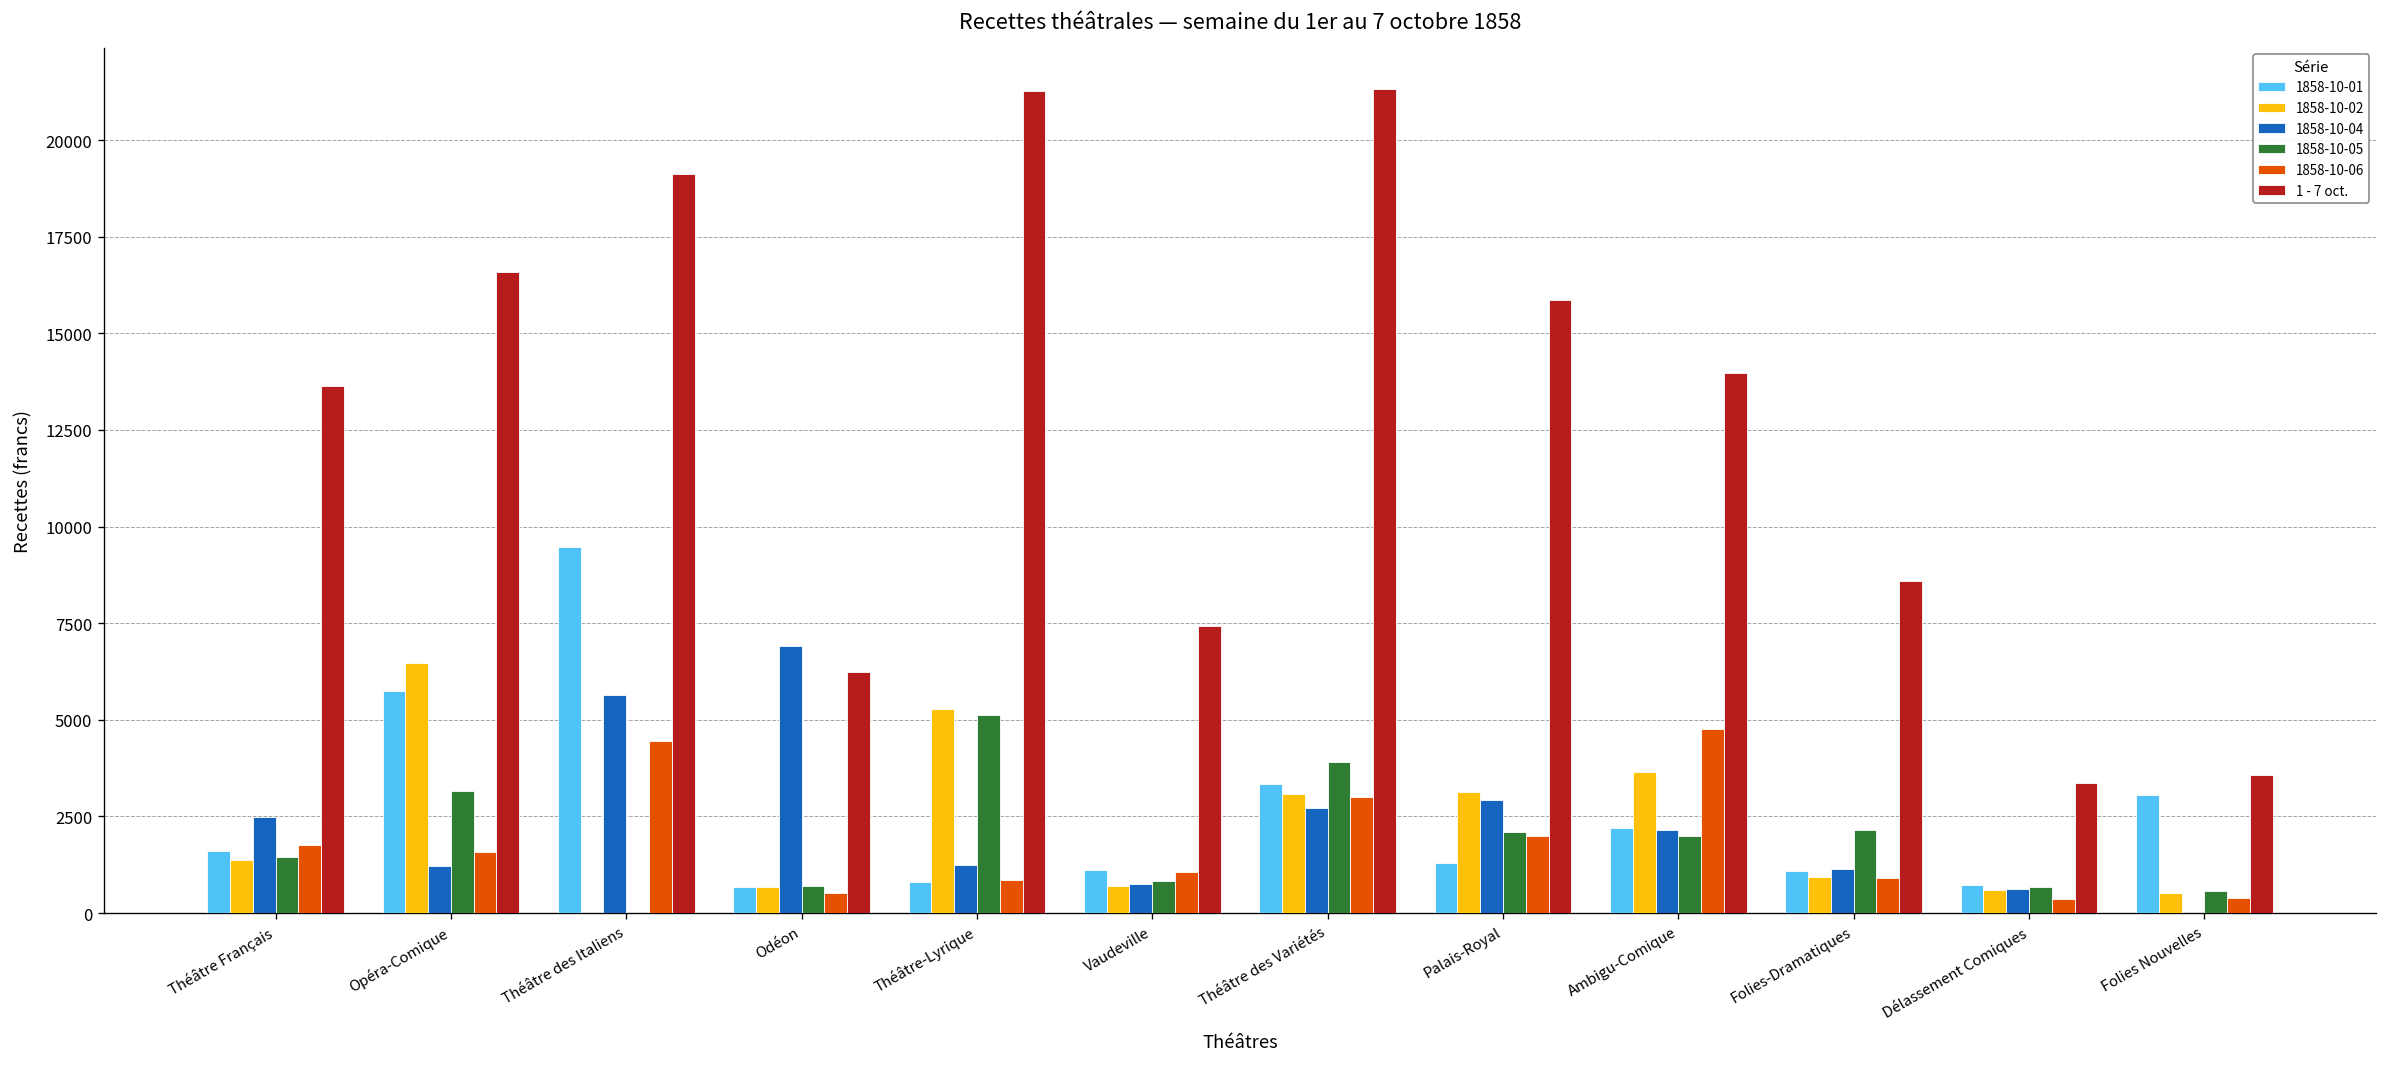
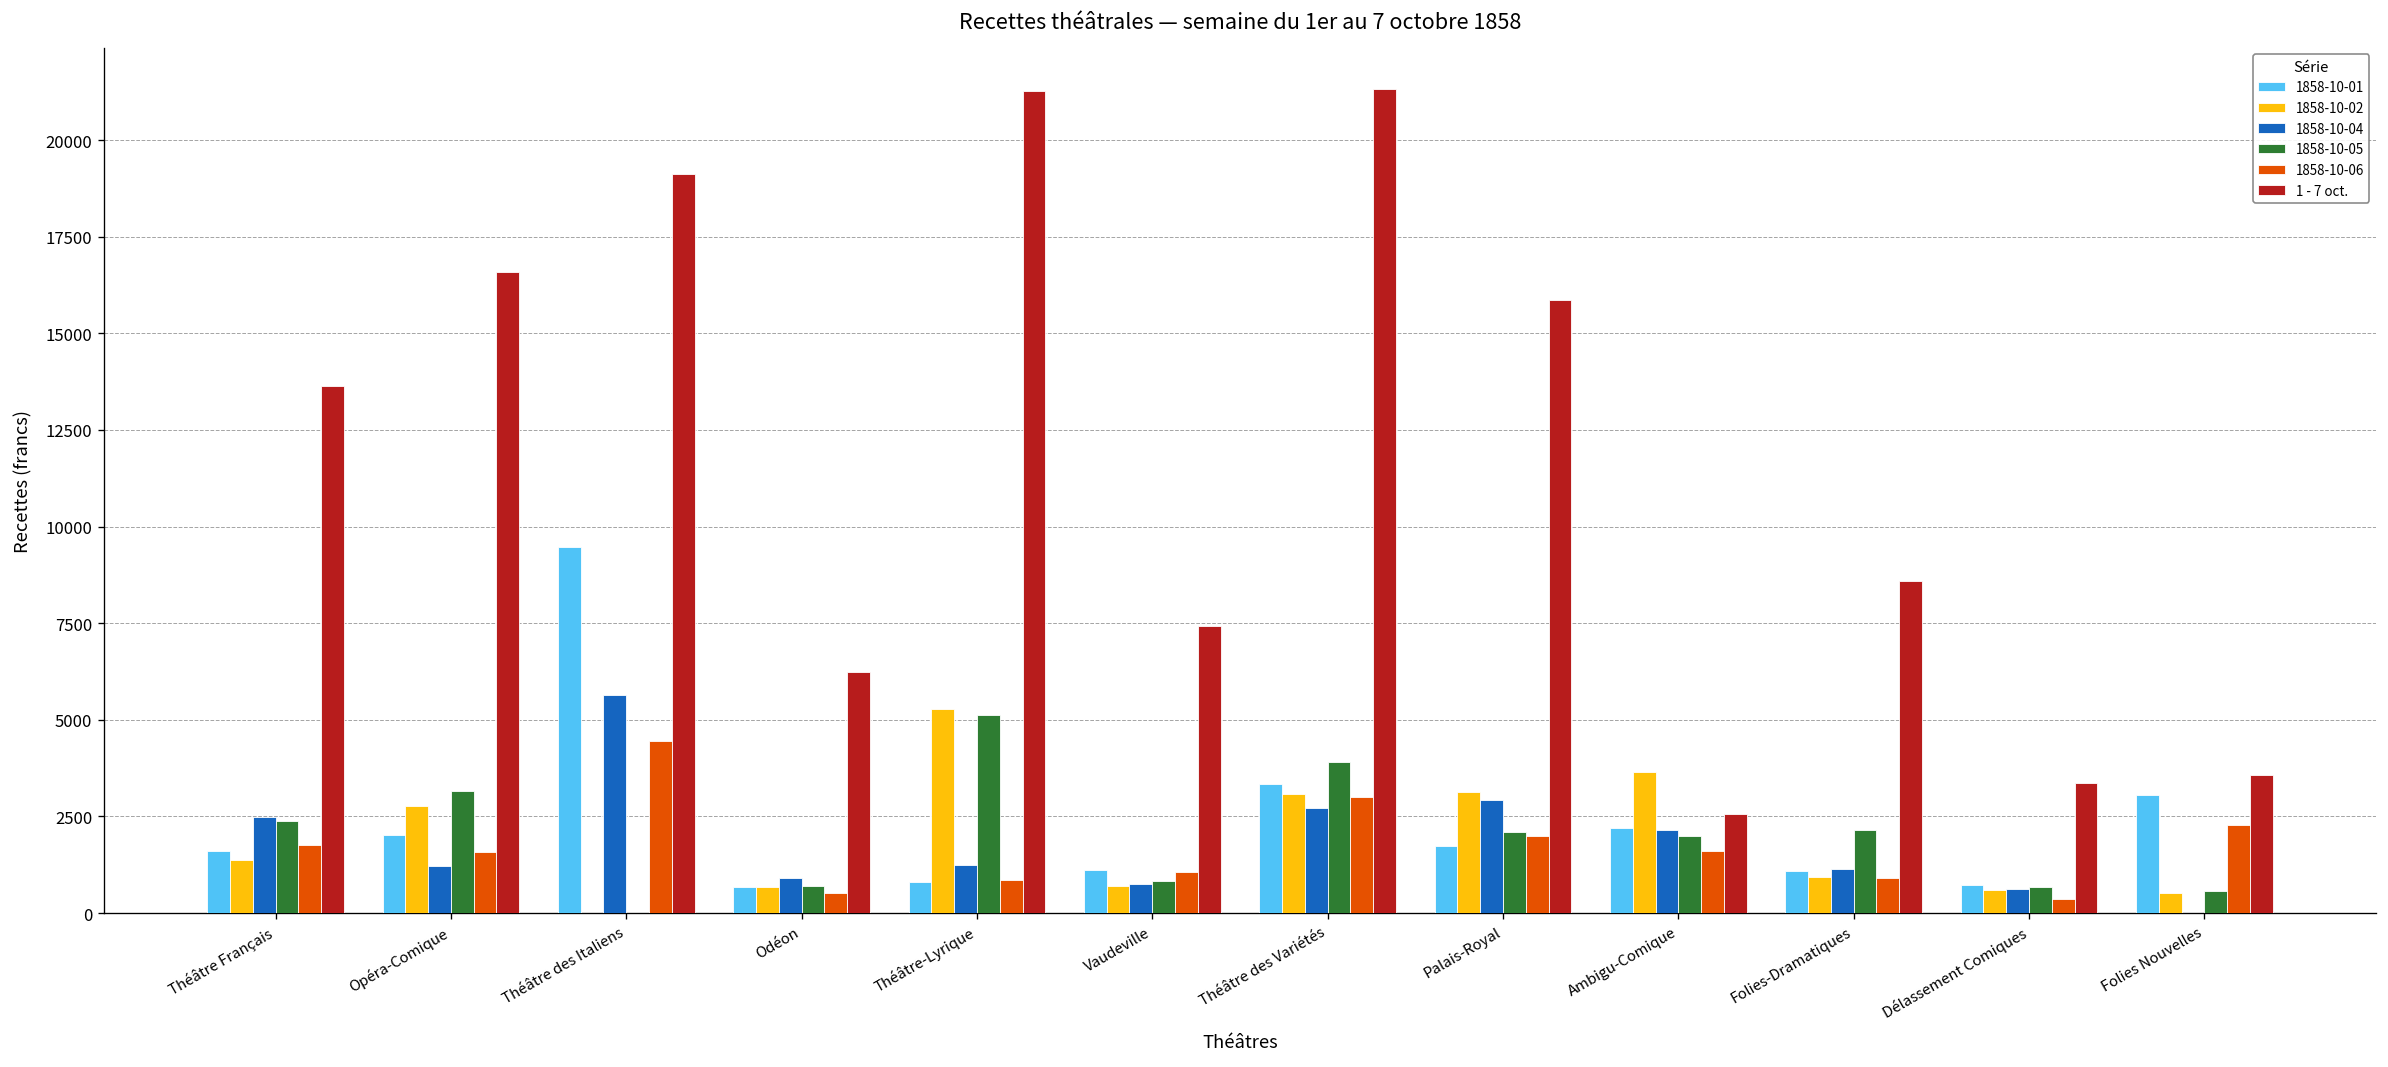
  {
    "1858-10-01": {
      "Théâtre Français": 1600,
-     "Opéra-Comique": 5800,
+     "Opéra-Comique": 2000,
      "Théâtre des Italiens": 9500,
      "Odéon": 700,
      "Théâtre-Lyrique": 800,
      "Vaudeville": 1100,
      "Théâtre des Variétés": 3300,
-     "Palais-Royal": 1300,
+     "Palais-Royal": 1700,
      "Ambigu-Comique": 2200,
      "Folies-Dramatiques": 1100,
      "Délassement Comiques": 700,
      "Folies Nouvelles": 3000
    },
    "1858-10-02": {
      "Théâtre Français": 1400,
-     "Opéra-Comique": 6500,
+     "Opéra-Comique": 2800,
      "Théâtre des Italiens": 0,
      "Odéon": 700,
      "Théâtre-Lyrique": 5300,
      "Vaudeville": 700,
      "Théâtre des Variétés": 3100,
      "Palais-Royal": 3100,
      "Ambigu-Comique": 3700,
      "Folies-Dramatiques": 900,
      "Délassement Comiques": 600,
      "Folies Nouvelles": 500
    },
    "1858-10-04": {
      "Théâtre Français": 2500,
      "Opéra-Comique": 1200,
      "Théâtre des Italiens": 5600,
-     "Odéon": 6900,
+     "Odéon": 900,
      "Théâtre-Lyrique": 1300,
      "Vaudeville": 800,
      "Théâtre des Variétés": 2700,
      "Palais-Royal": 2900,
      "Ambigu-Comique": 2100,
      "Folies-Dramatiques": 1100,
      "Délassement Comiques": 600,
      "Folies Nouvelles": 0
    },
    "1858-10-05": {
-     "Théâtre Français": 1500,
+     "Théâtre Français": 2400,
      "Opéra-Comique": 3200,
      "Théâtre des Italiens": 0,
      "Odéon": 700,
      "Théâtre-Lyrique": 5100,
      "Vaudeville": 800,
      "Théâtre des Variétés": 3900,
      "Palais-Royal": 2100,
      "Ambigu-Comique": 2000,
      "Folies-Dramatiques": 2100,
      "Délassement Comiques": 700,
      "Folies Nouvelles": 600
    },
    "1858-10-06": {
      "Théâtre Français": 1800,
      "Opéra-Comique": 1600,
      "Théâtre des Italiens": 4500,
      "Odéon": 500,
      "Théâtre-Lyrique": 900,
      "Vaudeville": 1100,
      "Théâtre des Variétés": 3000,
      "Palais-Royal": 2000,
-     "Ambigu-Comique": 4800,
+     "Ambigu-Comique": 1600,
      "Folies-Dramatiques": 900,
      "Délassement Comiques": 400,
-     "Folies Nouvelles": 400
+     "Folies Nouvelles": 2300
    },
    "1 - 7 oct.": {
      "Théâtre Français": 13600,
      "Opéra-Comique": 16600,
      "Théâtre des Italiens": 19100,
      "Odéon": 6200,
      "Théâtre-Lyrique": 21300,
      "Vaudeville": 7400,
      "Théâtre des Variétés": 21300,
      "Palais-Royal": 15900,
-     "Ambigu-Comique": 14000,
+     "Ambigu-Comique": 2600,
      "Folies-Dramatiques": 8600,
      "Délassement Comiques": 3400,
      "Folies Nouvelles": 3600
    }
  }
